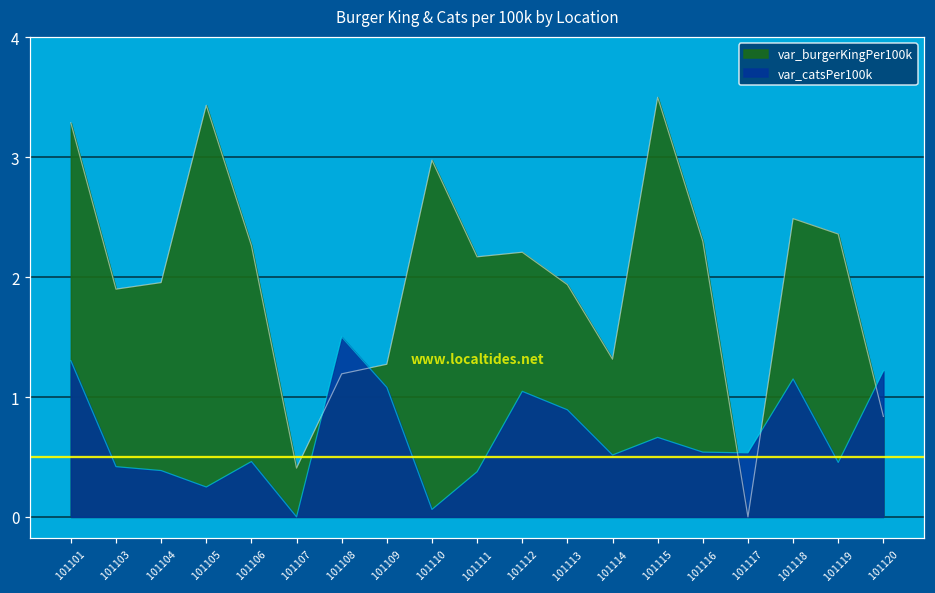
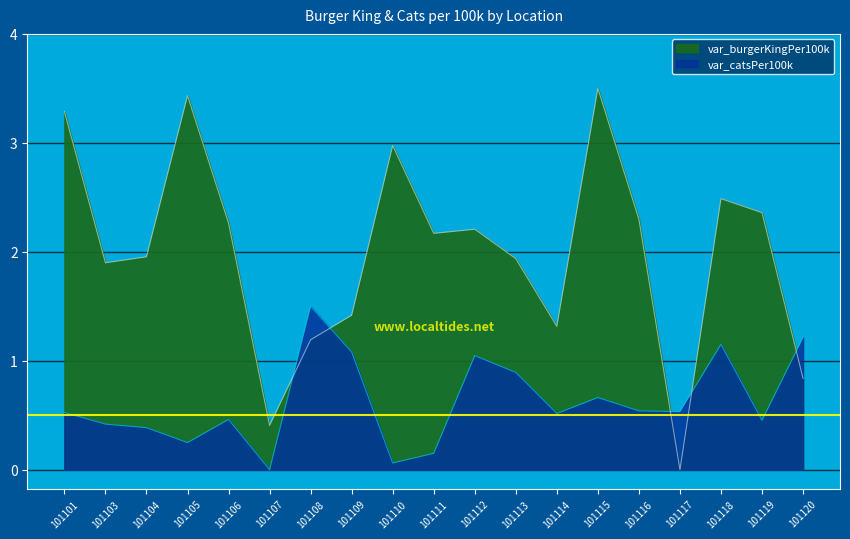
  {
    "var_burgerKingPer100k": {
      "101101": 3.29,
      "101103": 1.90,
      "101104": 1.95,
      "101105": 3.43,
      "101106": 2.26,
      "101107": 0.41,
      "101108": 1.19,
-     "101109": 1.27,
+     "101109": 1.42,
      "101110": 2.98,
      "101111": 2.17,
      "101112": 2.21,
      "101113": 1.94,
      "101114": 1.32,
      "101115": 3.50,
      "101116": 2.30,
      "101117": 0.00,
      "101118": 2.49,
      "101119": 2.36,
      "101120": 0.84
    },
    "var_catsPer100k": {
-     "101101": 1.30,
+     "101101": 0.53,
      "101103": 0.42,
      "101104": 0.39,
      "101105": 0.25,
      "101106": 0.46,
      "101107": 0.00,
      "101108": 1.50,
      "101109": 1.08,
      "101110": 0.06,
-     "101111": 0.38,
+     "101111": 0.15,
      "101112": 1.05,
      "101113": 0.89,
      "101114": 0.52,
      "101115": 0.66,
      "101116": 0.54,
      "101117": 0.53,
      "101118": 1.15,
      "101119": 0.45,
      "101120": 1.22
    }
  }
